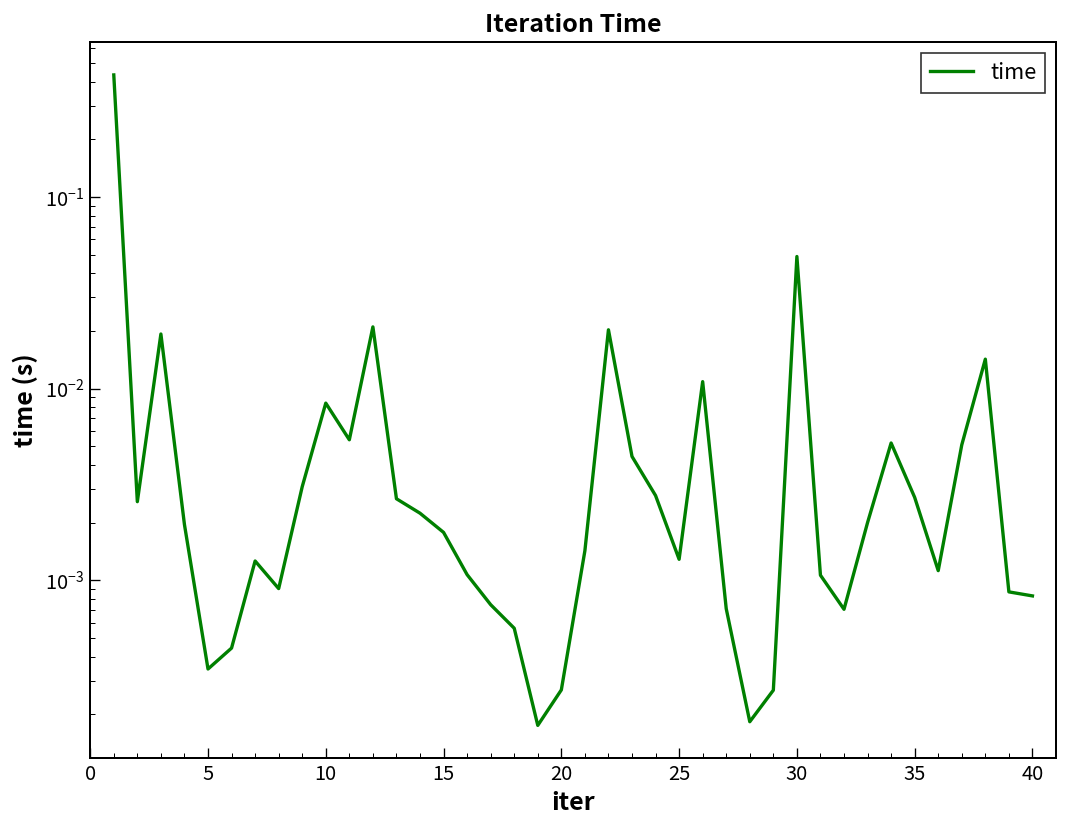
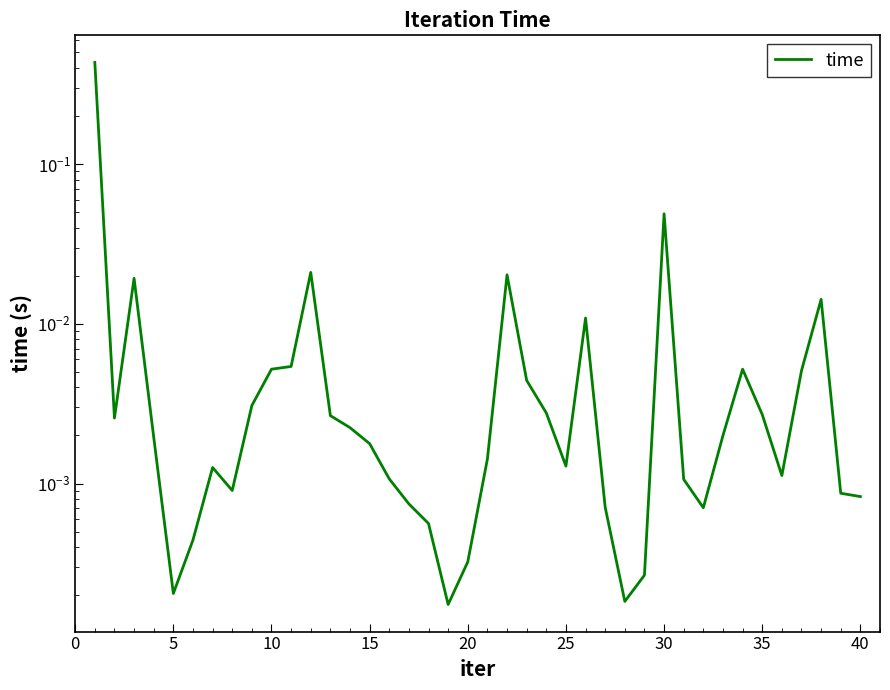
  {
-   "5": 0.00034,
-   "10": 0.008,
+   "5": 0.00021,
+   "10": 0.0052,
    "15": 0.0018,
-   "20": 0.00027,
+   "20": 0.00032,
    "25": 0.0013,
    "30": 0.049,
    "35": 0.0027,
    "40": 0.0008
  }
